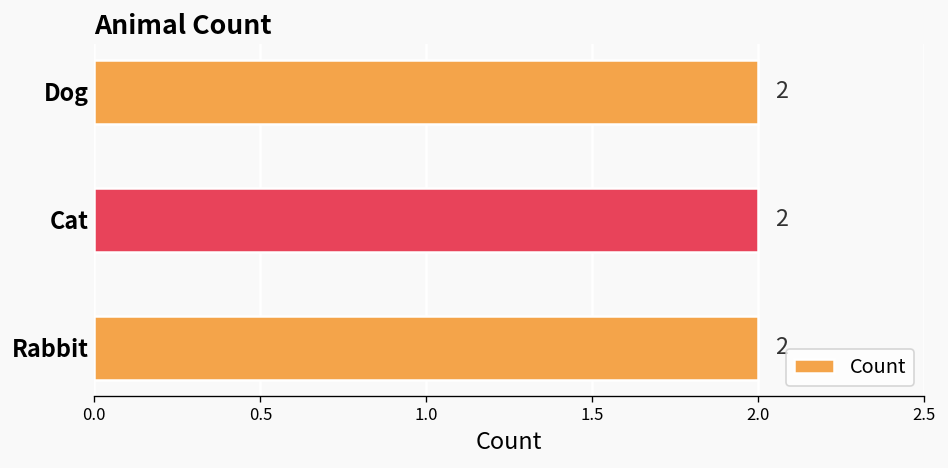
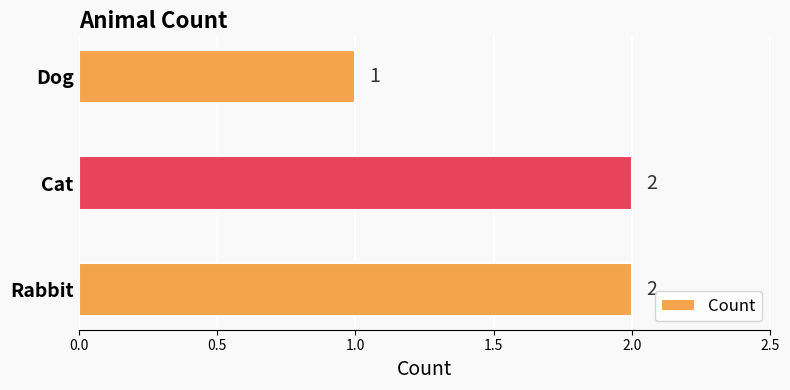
  {
-   "Dog": 2,
+   "Dog": 1,
    "Cat": 2
  }
